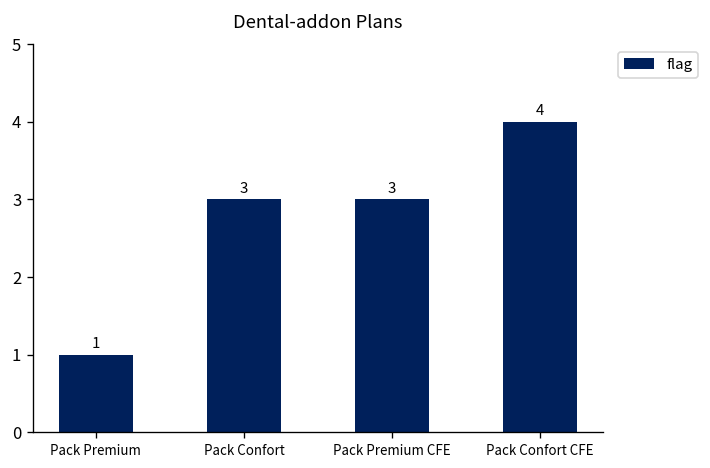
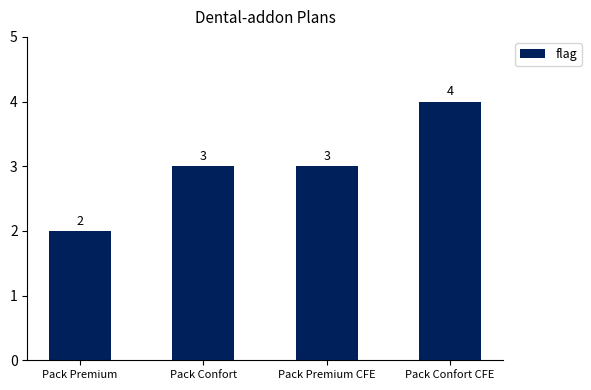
  {
-   "Pack Premium": 1,
+   "Pack Premium": 2,
    "Pack Confort": 3,
    "Pack Premium CFE": 3,
    "Pack Confort CFE": 4
  }
